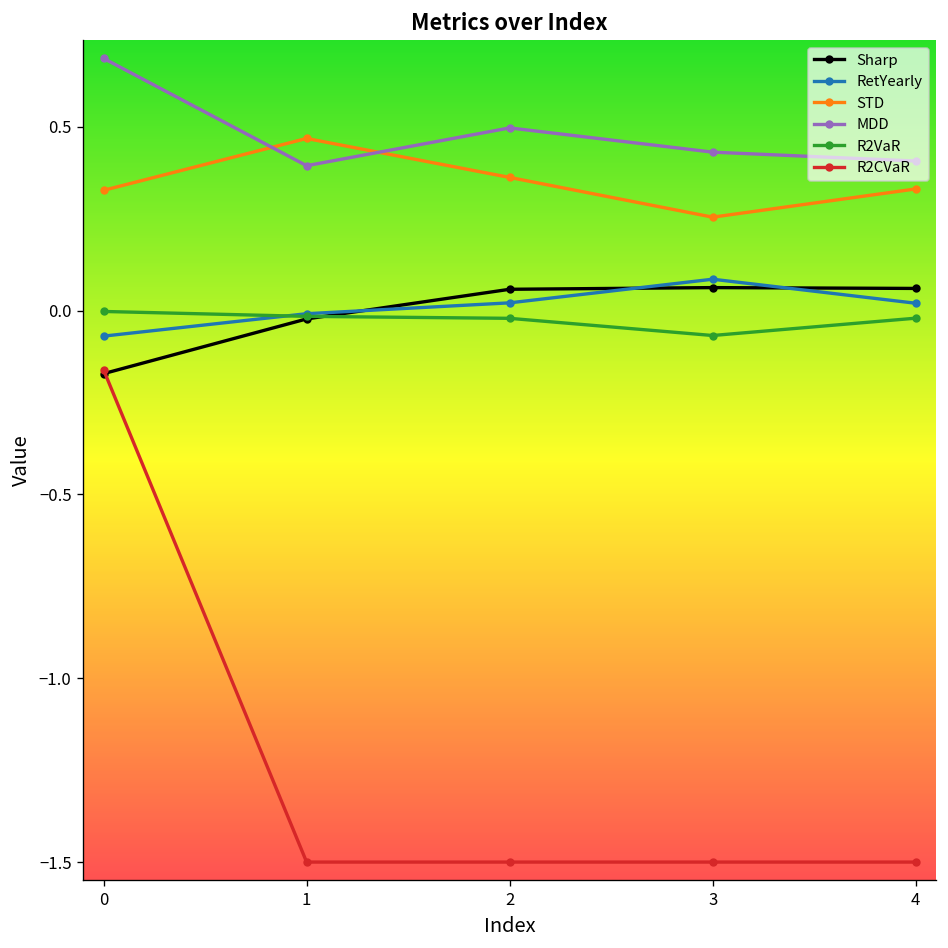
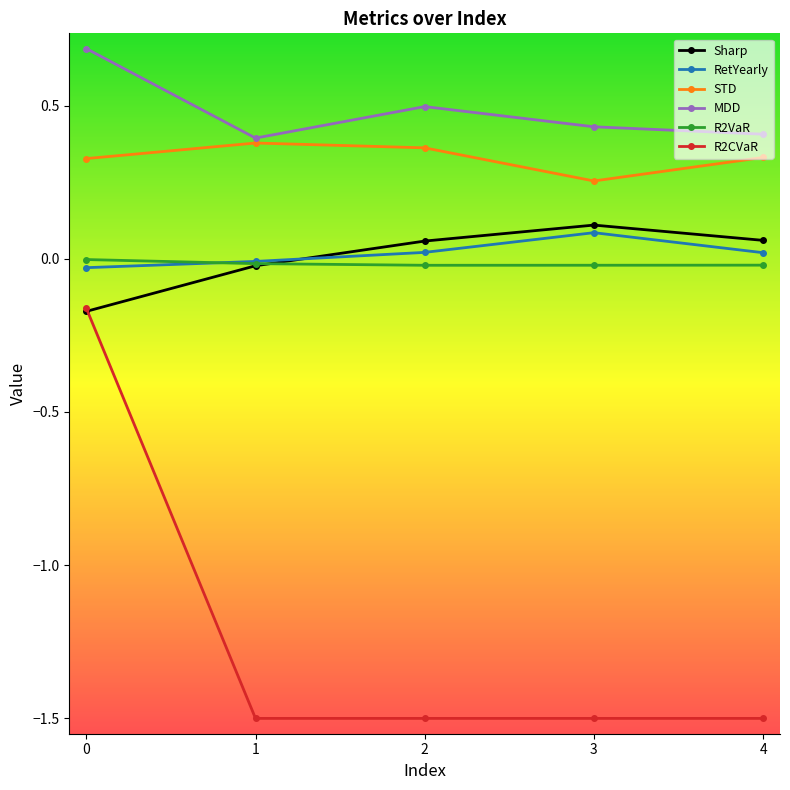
  {
    "Sharp": {
      "0": -0.17,
      "2": 0.06,
-     "3": 0.06,
+     "3": 0.11,
      "4": 0.06
    },
    "RetYearly": {
-     "0": -0.07,
+     "0": -0.03,
      "2": 0.02,
      "3": 0.09,
      "4": 0.02
    },
    "STD": {
      "0": 0.33,
-     "1": 0.47,
+     "1": 0.38,
      "2": 0.36,
      "3": 0.25
    },
    "MDD": {
      "0": 0.69,
      "1": 0.39,
      "2": 0.50,
      "3": 0.43
    },
    "R2VaR": {
      "0": 0.00,
      "2": -0.02,
-     "3": -0.07,
+     "3": -0.02,
      "4": -0.02
    },
    "R2CVaR": {
      "0": -0.16,
      "1": -1.50,
      "2": -1.50,
      "3": -1.50,
      "4": -1.50
    }
  }
